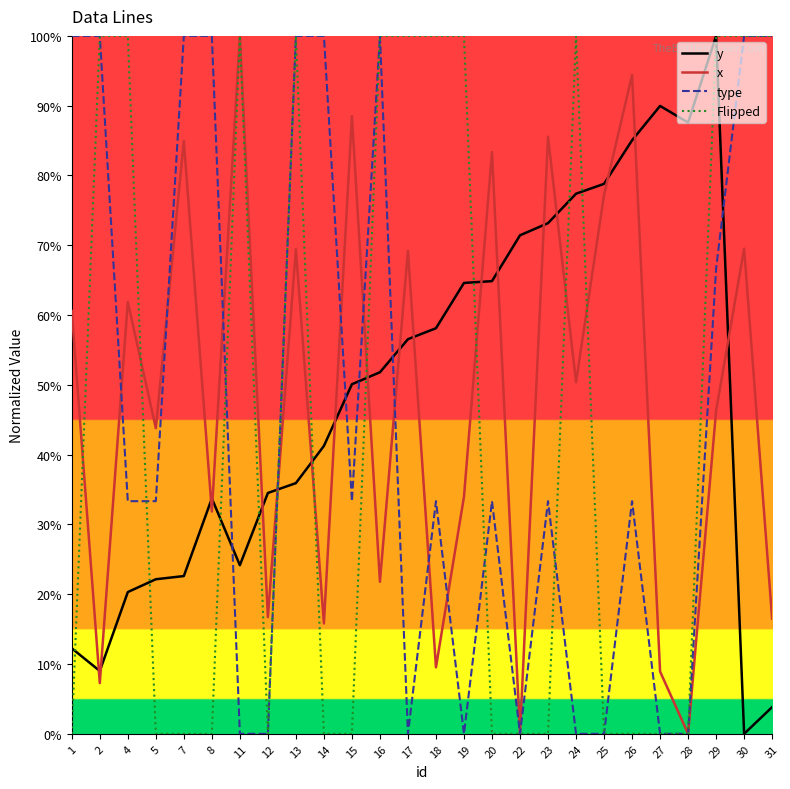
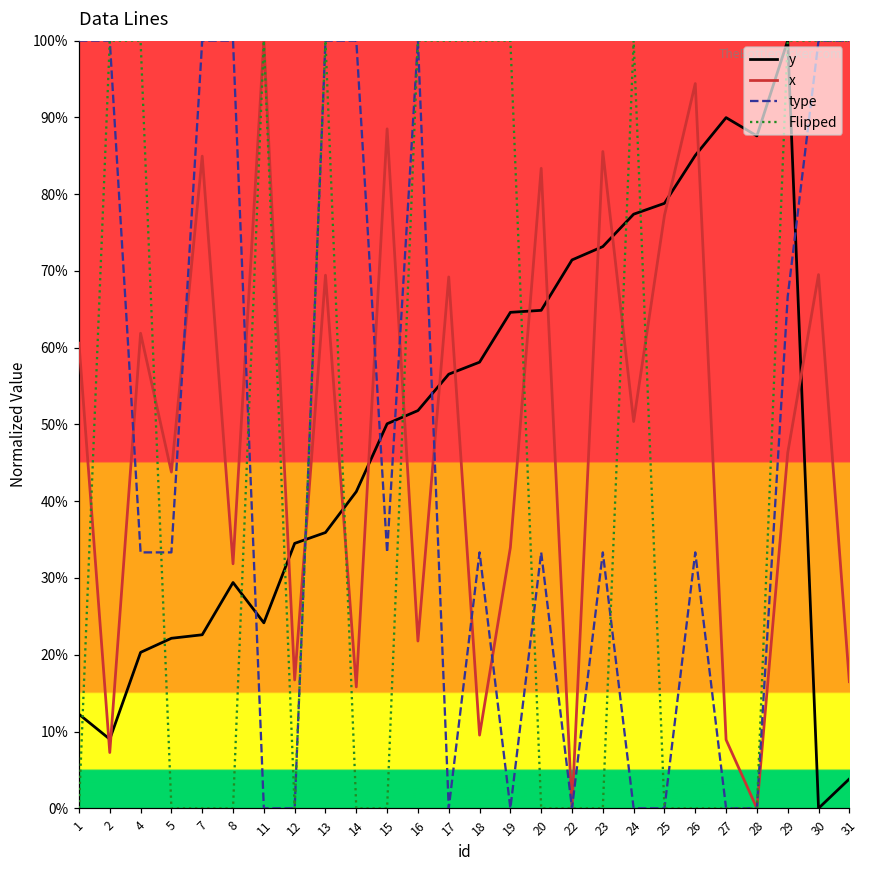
  {
    "y": {
      "1": "12%",
      "2": "9%",
      "4": "20%",
      "5": "22%",
      "7": "23%",
-     "8": "34%",
+     "8": "29%",
      "11": "24%",
      "12": "35%",
      "13": "36%",
      "14": "41%",
      "15": "50%",
      "16": "52%",
      "17": "57%",
      "18": "58%",
      "19": "65%",
      "20": "65%",
      "22": "71%",
      "23": "73%",
      "24": "77%",
      "25": "79%",
      "26": "85%",
      "27": "90%",
      "30": "0%",
      "31": "4%"
    },
    "x": {
      "1": "61%",
      "2": "7%",
      "4": "62%",
      "5": "44%",
      "7": "85%",
      "8": "32%",
      "12": "17%",
      "13": "69%",
      "14": "16%",
      "15": "89%",
      "16": "22%",
      "17": "69%",
      "18": "10%",
      "19": "34%",
      "20": "83%",
      "23": "86%",
      "24": "50%",
      "25": "77%",
      "26": "94%",
      "27": "9%",
      "29": "46%",
      "30": "70%",
      "31": "16%"
    },
    "type": {
      "1": "100%",
      "4": "33%",
      "5": "33%",
      "7": "100%",
      "8": "100%",
      "11": "0%",
      "14": "100%",
      "15": "33%",
      "17": "0%",
      "18": "33%",
      "19": "0%",
      "20": "33%",
      "23": "33%",
      "24": "0%",
      "26": "33%",
      "29": "67%"
    },
    "Flipped": {
      "1": "0%",
      "4": "100%",
      "5": "0%",
      "7": "0%",
      "8": "0%",
      "14": "0%",
      "15": "0%",
      "17": "100%",
      "18": "100%",
      "19": "100%",
      "20": "0%",
      "23": "0%",
      "24": "100%",
      "26": "0%"
    }
  }
